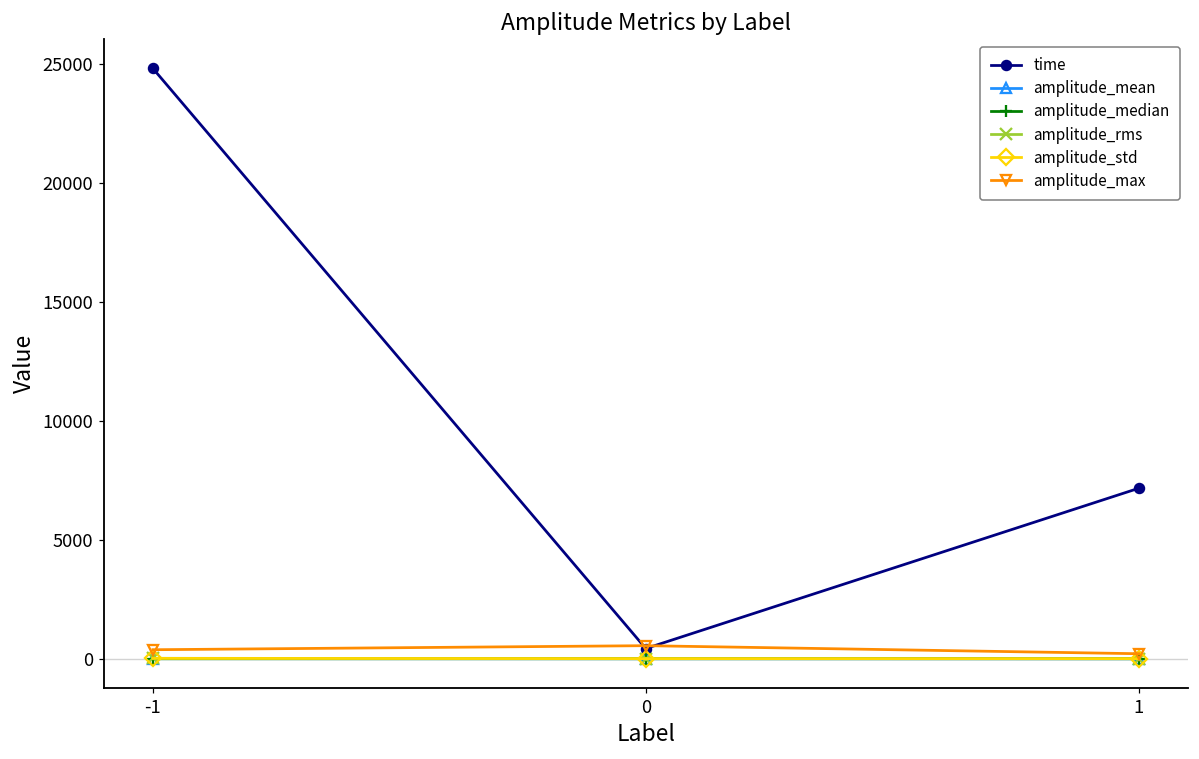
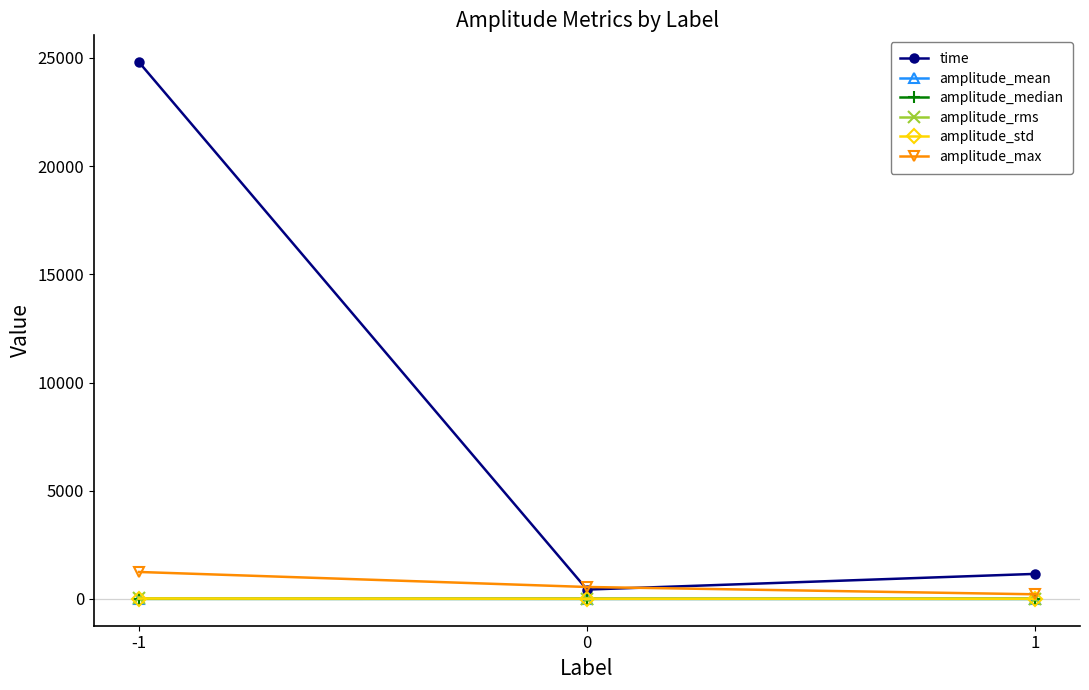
  {
    "time": {
      "-1": 24800,
      "0": 400,
-     "1": 7200
+     "1": 1200
    },
    "amplitude_max": {
-     "-1": 400,
+     "-1": 1200,
      "0": 600,
      "1": 200
    }
  }
